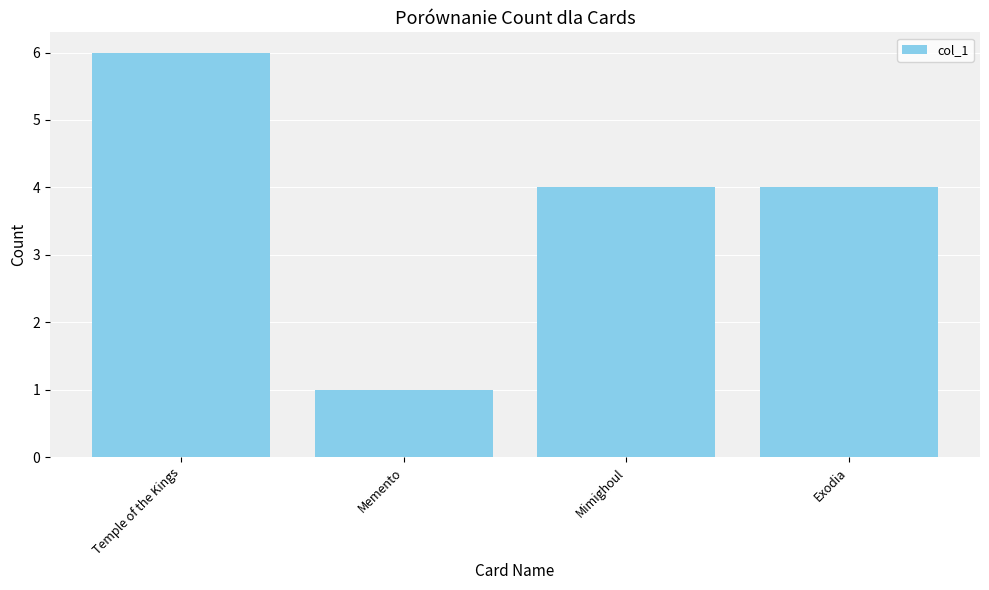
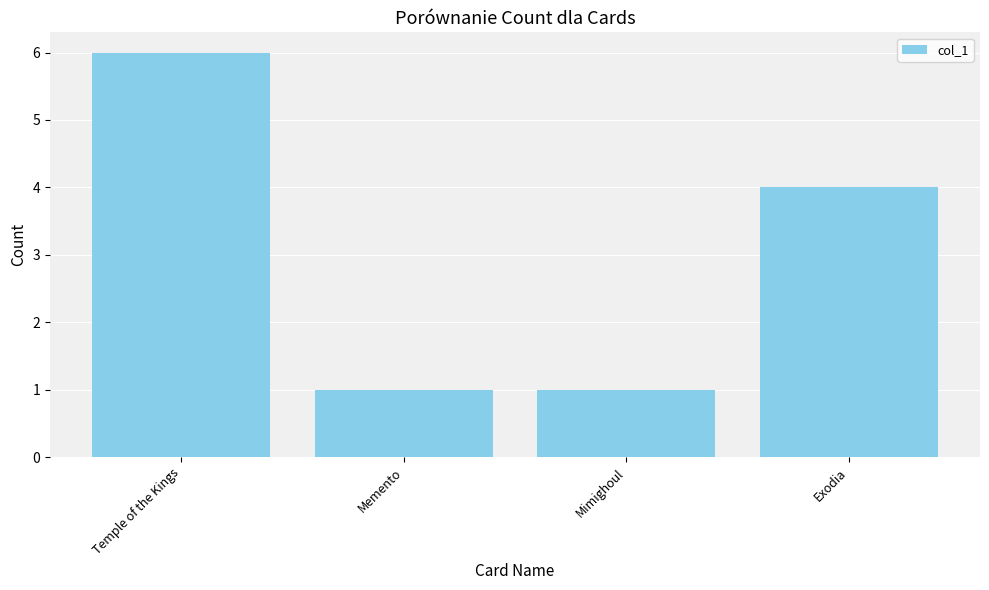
  {
    "Temple of the Kings": 6,
    "Memento": 1,
-   "Mimighoul": 4,
+   "Mimighoul": 1,
    "Exodia": 4
  }
